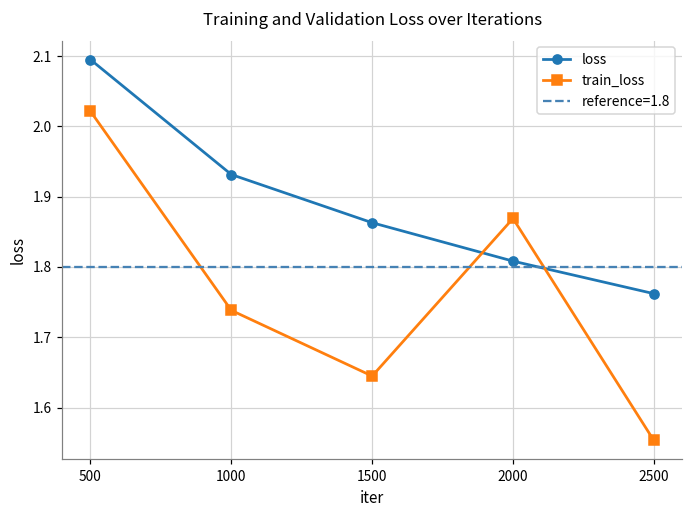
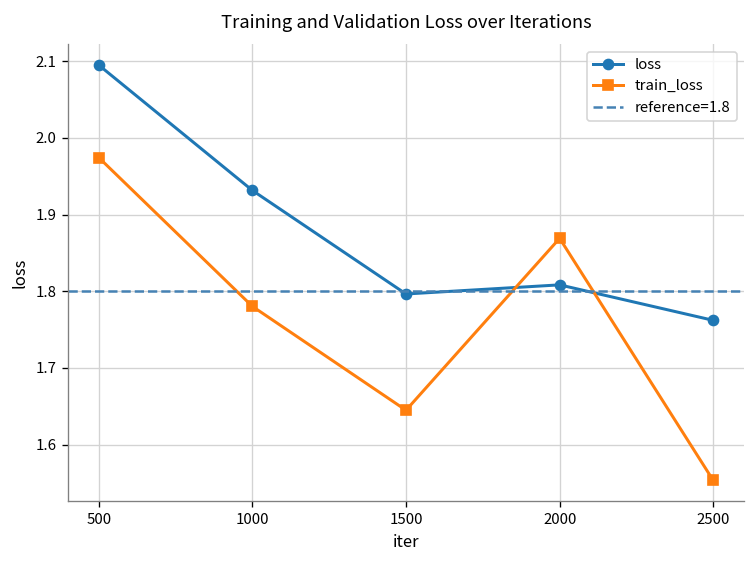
  {
    "loss": {
      "500": 2.10,
      "1000": 1.93,
-     "1500": 1.86,
+     "1500": 1.80,
      "2000": 1.81,
      "2500": 1.76
    },
    "train_loss": {
-     "500": 2.02,
-     "1000": 1.74,
+     "500": 1.97,
+     "1000": 1.78,
      "1500": 1.64,
      "2000": 1.87,
      "2500": 1.55
    }
  }
